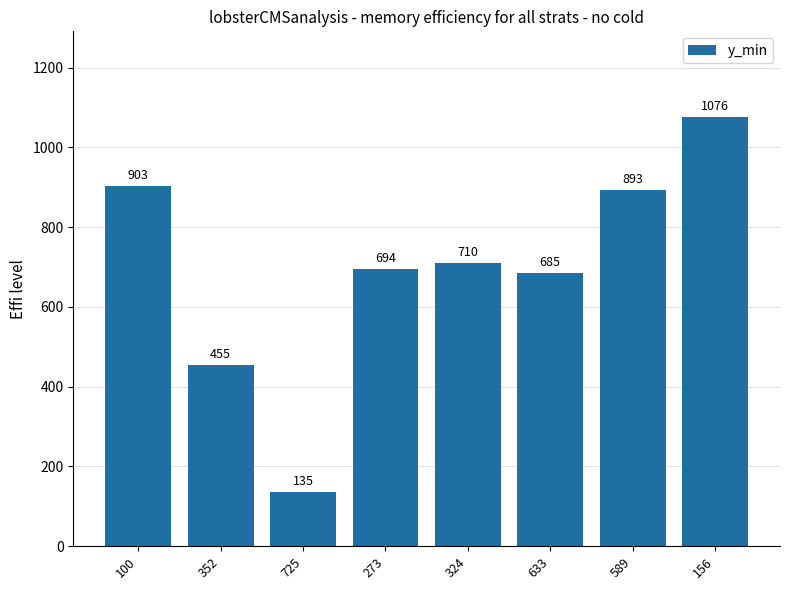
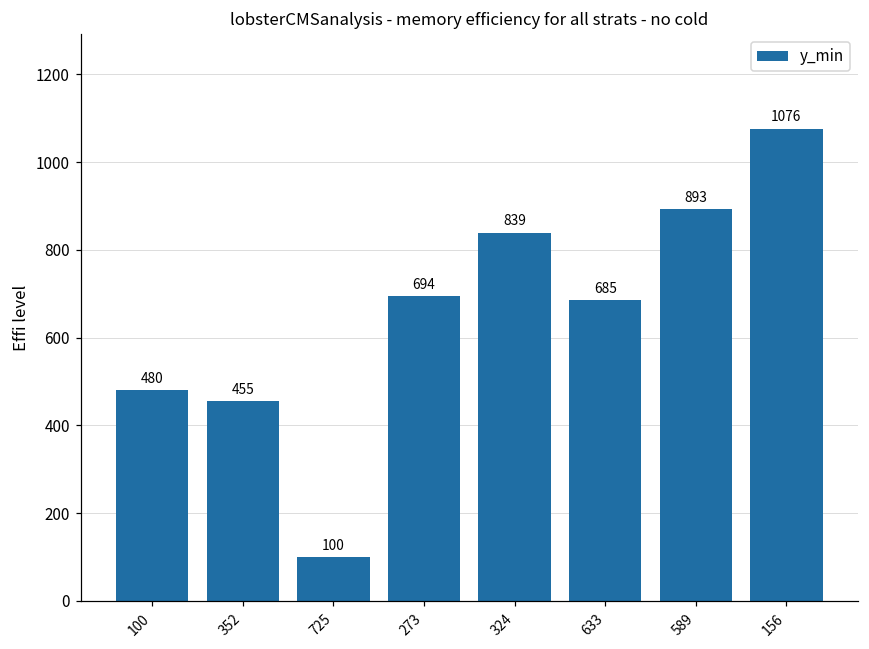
  {
-   "100": 903,
+   "100": 480,
    "352": 455,
-   "725": 135,
+   "725": 100,
    "273": 694,
-   "324": 710,
+   "324": 839,
    "633": 685,
    "589": 893,
    "156": 1076
  }
